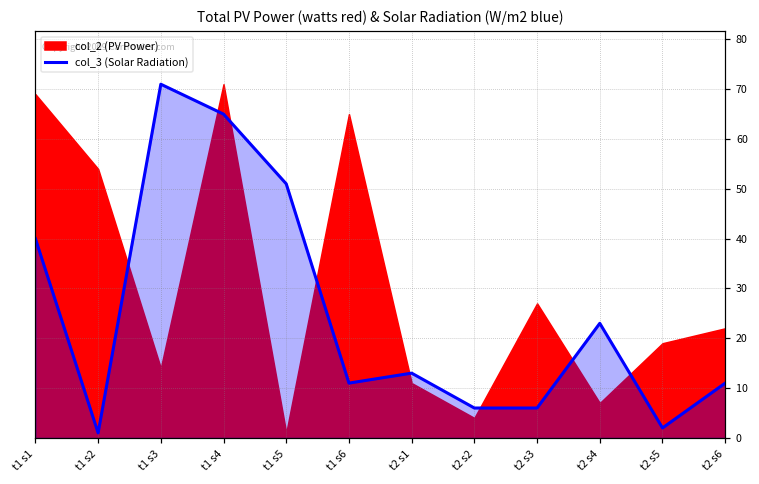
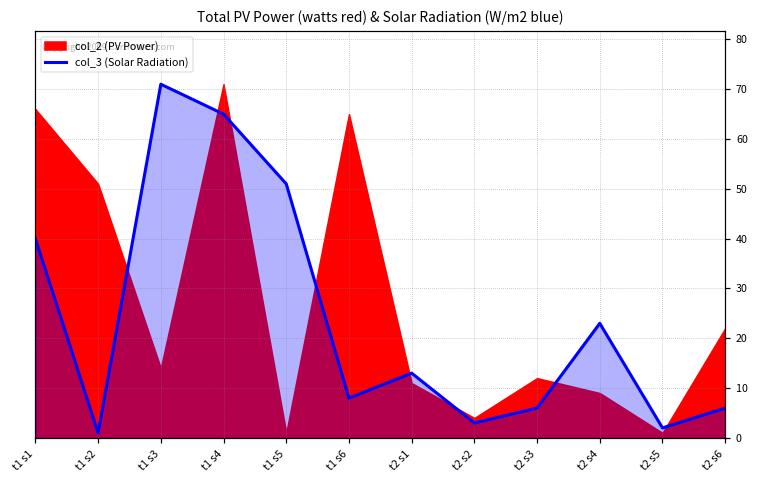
  {
    "col_2 (PV Power)": {
-     "t1 s1": 69,
-     "t1 s2": 54,
+     "t1 s1": 66,
+     "t1 s2": 51,
      "t1 s3": 14,
      "t1 s4": 71,
      "t1 s5": 1,
      "t1 s6": 65,
      "t2 s1": 11,
      "t2 s2": 4,
-     "t2 s3": 27,
-     "t2 s4": 7,
-     "t2 s5": 19,
+     "t2 s3": 12,
+     "t2 s4": 9,
+     "t2 s5": 1,
      "t2 s6": 22
    },
    "col_3 (Solar Radiation)": {
      "t1 s1": 40,
      "t1 s2": 1,
      "t1 s3": 71,
      "t1 s4": 65,
      "t1 s5": 51,
-     "t1 s6": 11,
+     "t1 s6": 8,
      "t2 s1": 13,
-     "t2 s2": 6,
+     "t2 s2": 3,
      "t2 s3": 6,
      "t2 s4": 23,
      "t2 s5": 2,
-     "t2 s6": 11
+     "t2 s6": 6
    }
  }
